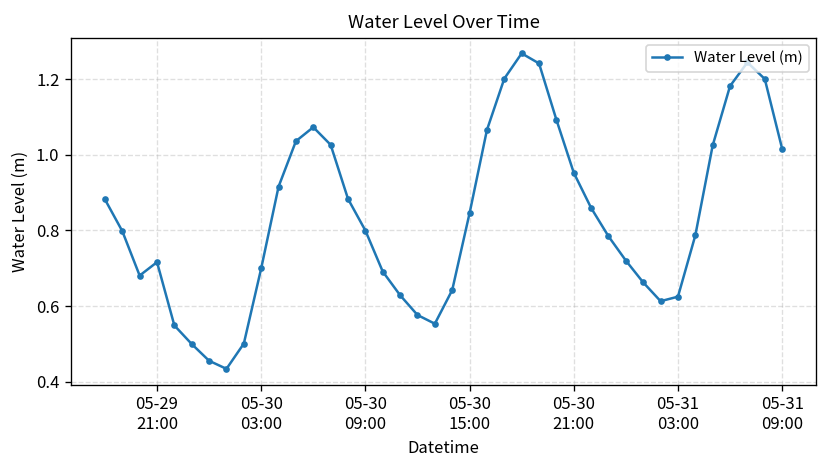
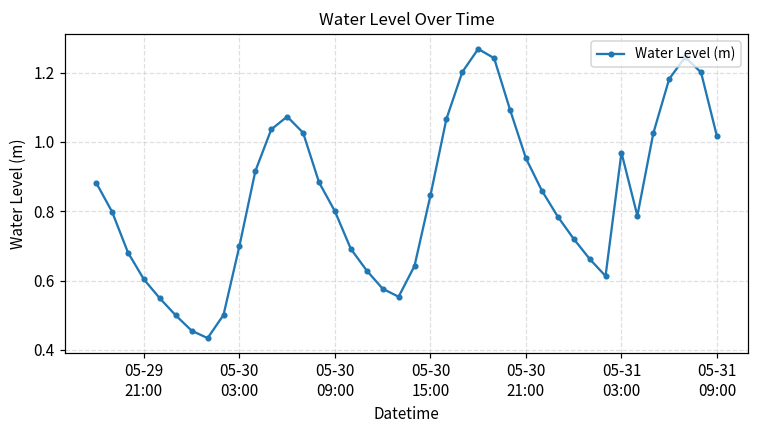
  {
-   "05-29 21:00": 0.72,
+   "05-29 21:00": 0.60,
    "05-30 03:00": 0.70,
    "05-30 09:00": 0.80,
    "05-30 15:00": 0.85,
    "05-30 21:00": 0.95,
-   "05-31 03:00": 0.62,
+   "05-31 03:00": 0.97,
    "05-31 09:00": 1.02
  }
